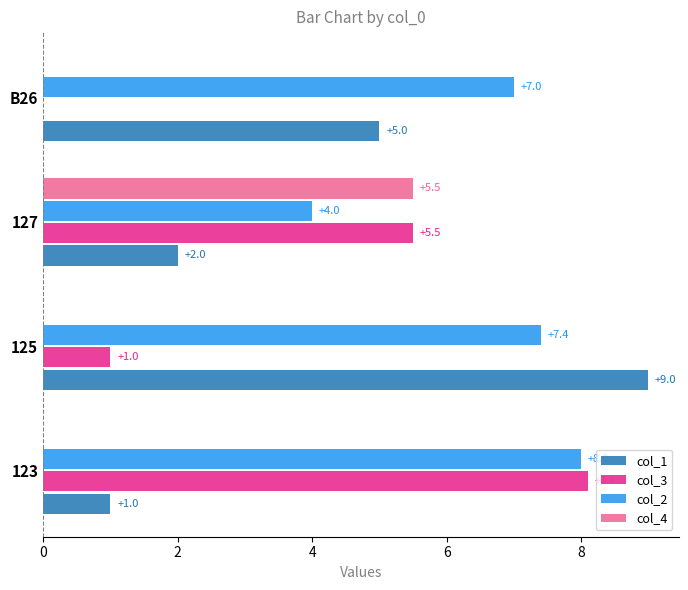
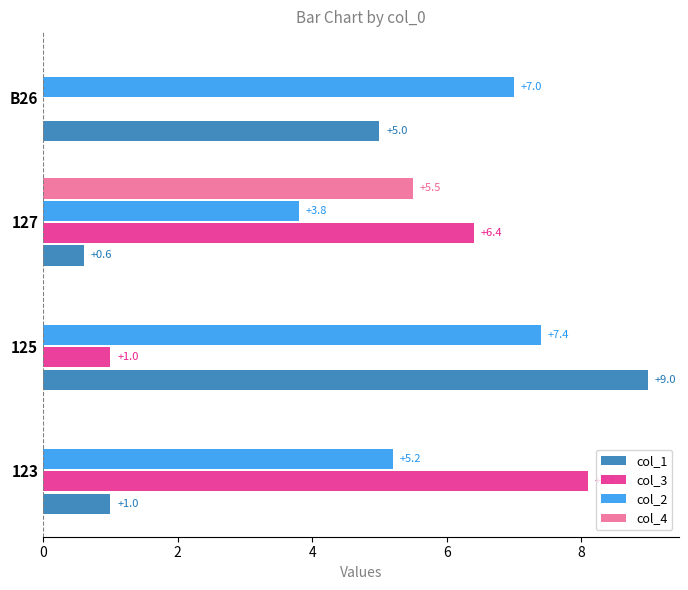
  {
    "col_1": {
      "B26": "+5.0",
-     "127": "+2.0",
+     "127": "+0.6",
      "125": "+9.0",
      "123": "+1.0"
    },
    "col_3": {
-     "127": "+5.5",
+     "127": "+6.4",
      "125": "+1.0"
    },
    "col_2": {
      "B26": "+7.0",
-     "127": "+4.0",
+     "127": "+3.8",
      "125": "+7.4",
-     "123": "8.0"
+     "123": "5.2"
    },
    "col_4": {
      "127": "+5.5"
    }
  }
